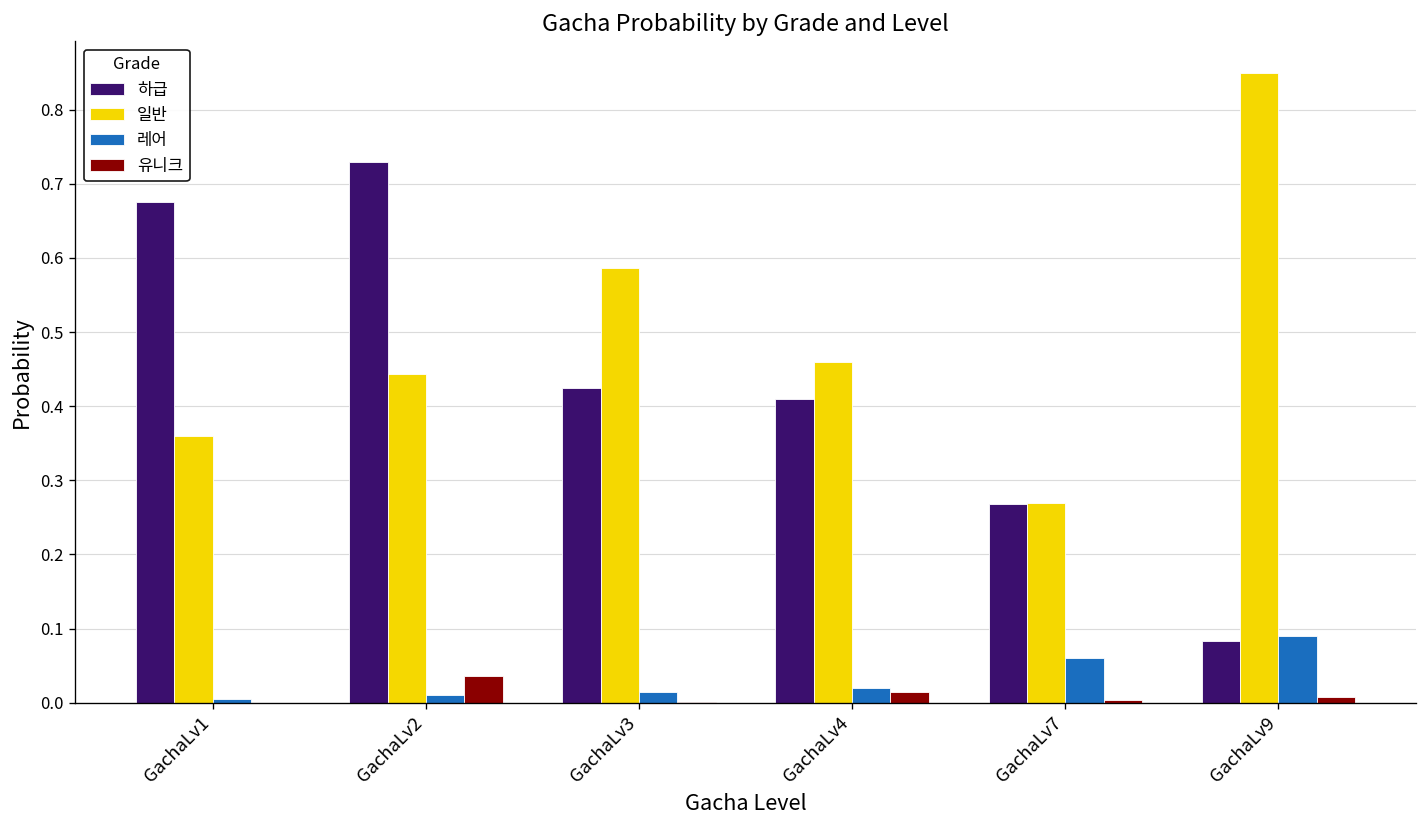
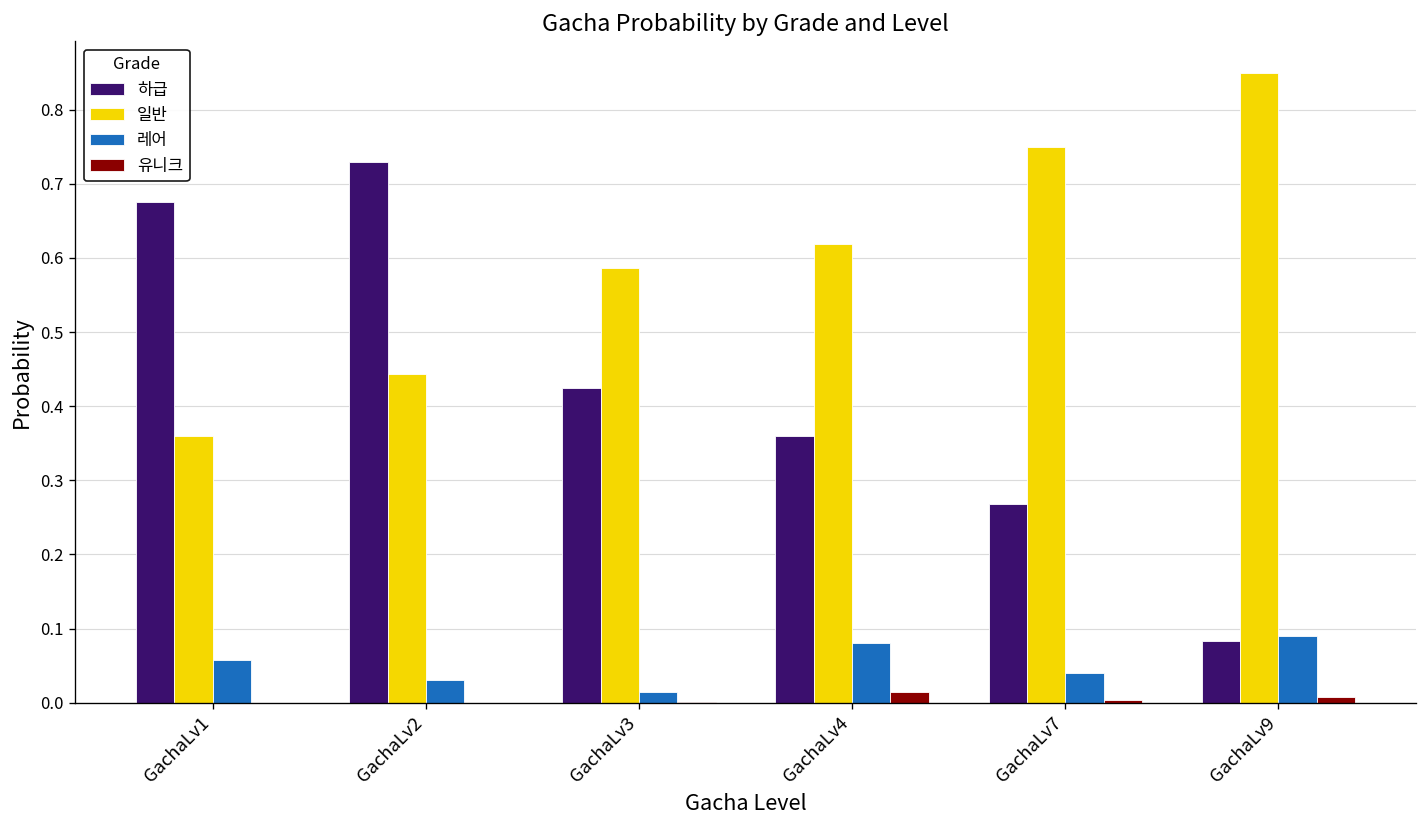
  {
    "하급": {
      "GachaLv1": 0.68,
      "GachaLv2": 0.73,
      "GachaLv3": 0.43,
-     "GachaLv4": 0.41,
+     "GachaLv4": 0.36,
      "GachaLv7": 0.27,
      "GachaLv9": 0.08
    },
    "일반": {
      "GachaLv1": 0.36,
      "GachaLv2": 0.44,
      "GachaLv3": 0.59,
-     "GachaLv4": 0.46,
-     "GachaLv7": 0.27,
+     "GachaLv4": 0.62,
+     "GachaLv7": 0.75,
      "GachaLv9": 0.85
    },
    "레어": {
-     "GachaLv1": 0.01,
-     "GachaLv2": 0.01,
+     "GachaLv1": 0.06,
+     "GachaLv2": 0.03,
      "GachaLv3": 0.02,
-     "GachaLv4": 0.02,
-     "GachaLv7": 0.06,
+     "GachaLv4": 0.08,
+     "GachaLv7": 0.04,
      "GachaLv9": 0.09
    },
    "유니크": {
      "GachaLv1": 0.00,
-     "GachaLv2": 0.04,
+     "GachaLv2": 0.00,
      "GachaLv4": 0.01,
      "GachaLv9": 0.01
    }
  }
